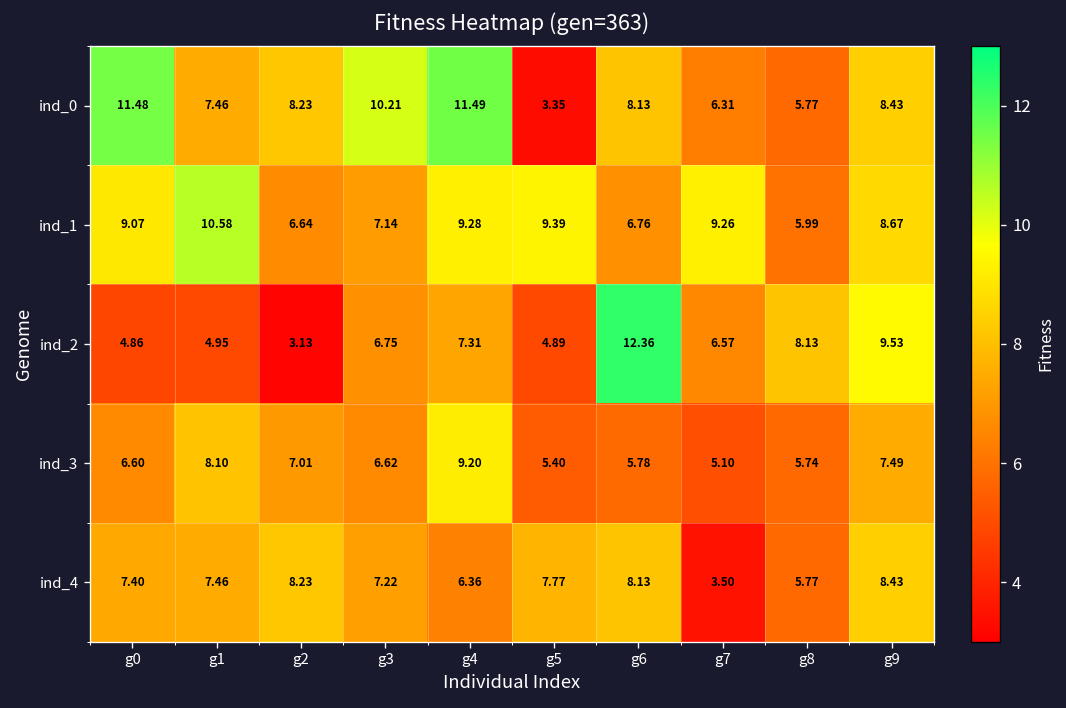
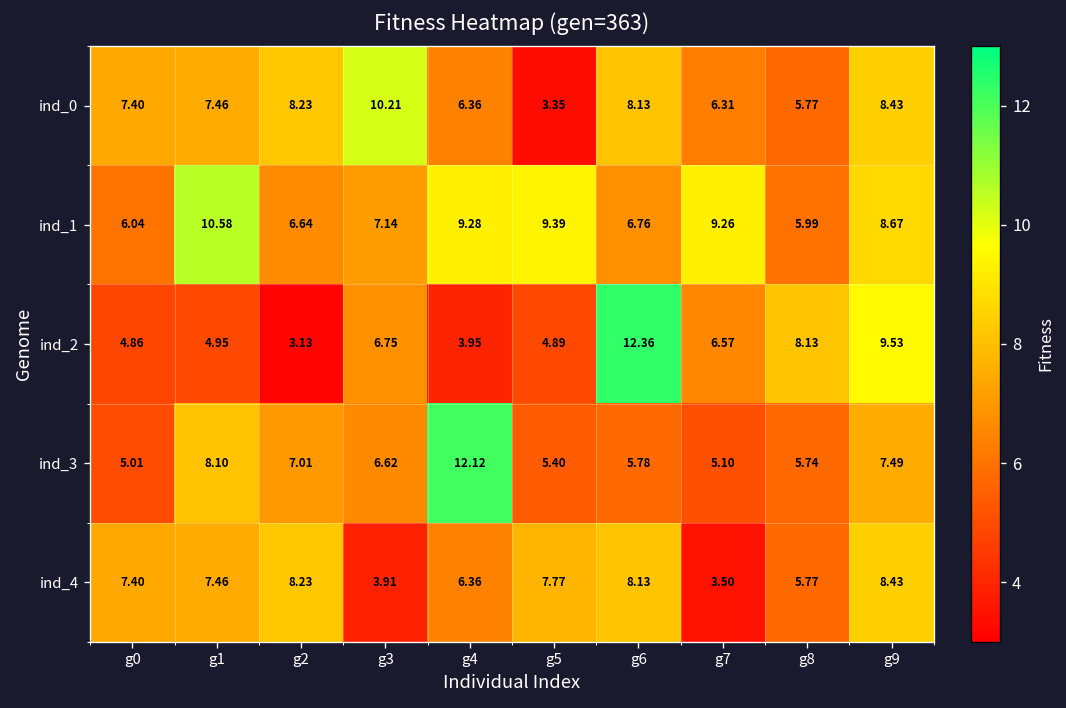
  {
    "ind_0": {
-     "g0": 11.48,
+     "g0": 7.40,
      "g1": 7.46,
      "g2": 8.23,
      "g3": 10.21,
-     "g4": 11.49,
+     "g4": 6.36,
      "g5": 3.35,
      "g6": 8.13,
      "g7": 6.31,
      "g8": 5.77,
      "g9": 8.43
    },
    "ind_1": {
-     "g0": 9.07,
+     "g0": 6.04,
      "g1": 10.58,
      "g2": 6.64,
      "g3": 7.14,
      "g4": 9.28,
      "g5": 9.39,
      "g6": 6.76,
      "g7": 9.26,
      "g8": 5.99,
      "g9": 8.67
    },
    "ind_2": {
      "g0": 4.86,
      "g1": 4.95,
      "g2": 3.13,
      "g3": 6.75,
-     "g4": 7.31,
+     "g4": 3.95,
      "g5": 4.89,
      "g6": 12.36,
      "g7": 6.57,
      "g8": 8.13,
      "g9": 9.53
    },
    "ind_3": {
-     "g0": 6.60,
+     "g0": 5.01,
      "g1": 8.10,
      "g2": 7.01,
      "g3": 6.62,
-     "g4": 9.20,
+     "g4": 12.12,
      "g5": 5.40,
      "g6": 5.78,
      "g7": 5.10,
      "g8": 5.74,
      "g9": 7.49
    },
    "ind_4": {
      "g0": 7.40,
      "g1": 7.46,
      "g2": 8.23,
-     "g3": 7.22,
+     "g3": 3.91,
      "g4": 6.36,
      "g5": 7.77,
      "g6": 8.13,
      "g7": 3.50,
      "g8": 5.77,
      "g9": 8.43
    }
  }
